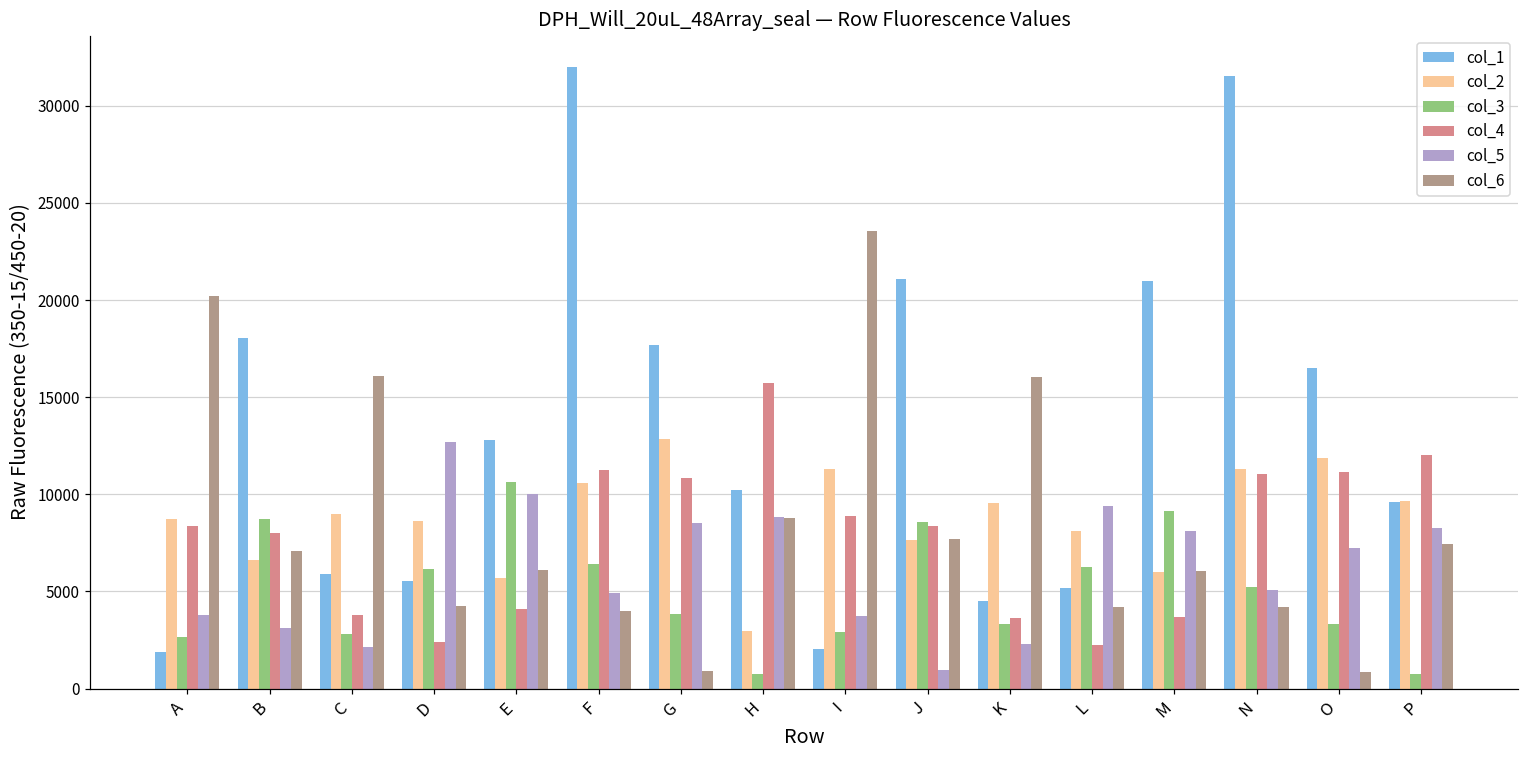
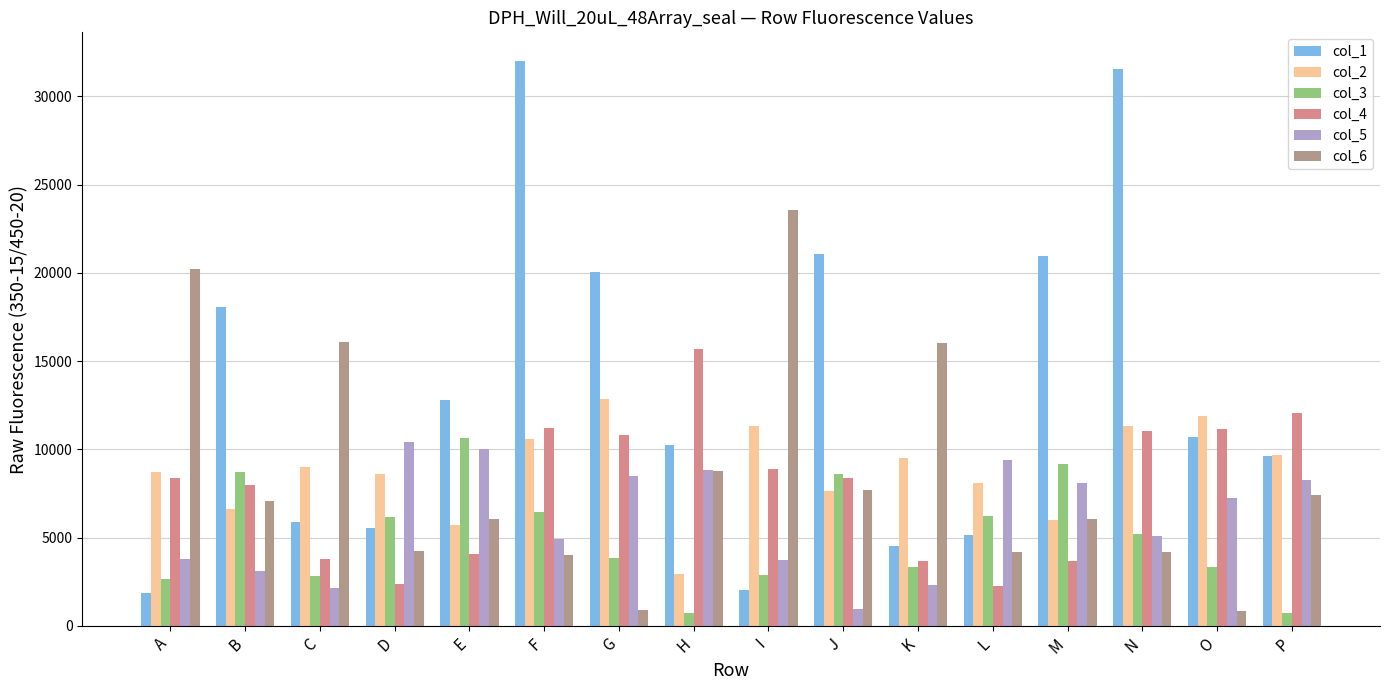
  {
    "col_1": {
      "A": 1900,
      "B": 18000,
      "C": 5900,
      "D": 5500,
      "E": 12800,
      "F": 32000,
-     "G": 17700,
+     "G": 20000,
      "H": 10200,
      "I": 2000,
      "J": 21100,
      "K": 4500,
      "L": 5200,
      "M": 21000,
      "N": 31600,
-     "O": 16500,
+     "O": 10700,
      "P": 9600
    },
    "col_2": {
      "A": 8700,
      "B": 6600,
      "C": 9000,
      "D": 8600,
      "E": 5700,
      "F": 10600,
      "G": 12800,
      "H": 2900,
      "I": 11300,
      "J": 7700,
      "K": 9500,
      "L": 8100,
      "M": 6000,
      "N": 11300,
      "O": 11900,
      "P": 9700
    },
    "col_5": {
      "A": 3800,
      "B": 3100,
      "C": 2200,
-     "D": 12700,
+     "D": 10400,
      "E": 10000,
      "F": 4900,
      "G": 8500,
      "H": 8800,
      "I": 3700,
      "J": 1000,
      "K": 2300,
      "L": 9400,
      "M": 8100,
      "N": 5100,
      "O": 7200,
      "P": 8300
    }
  }
